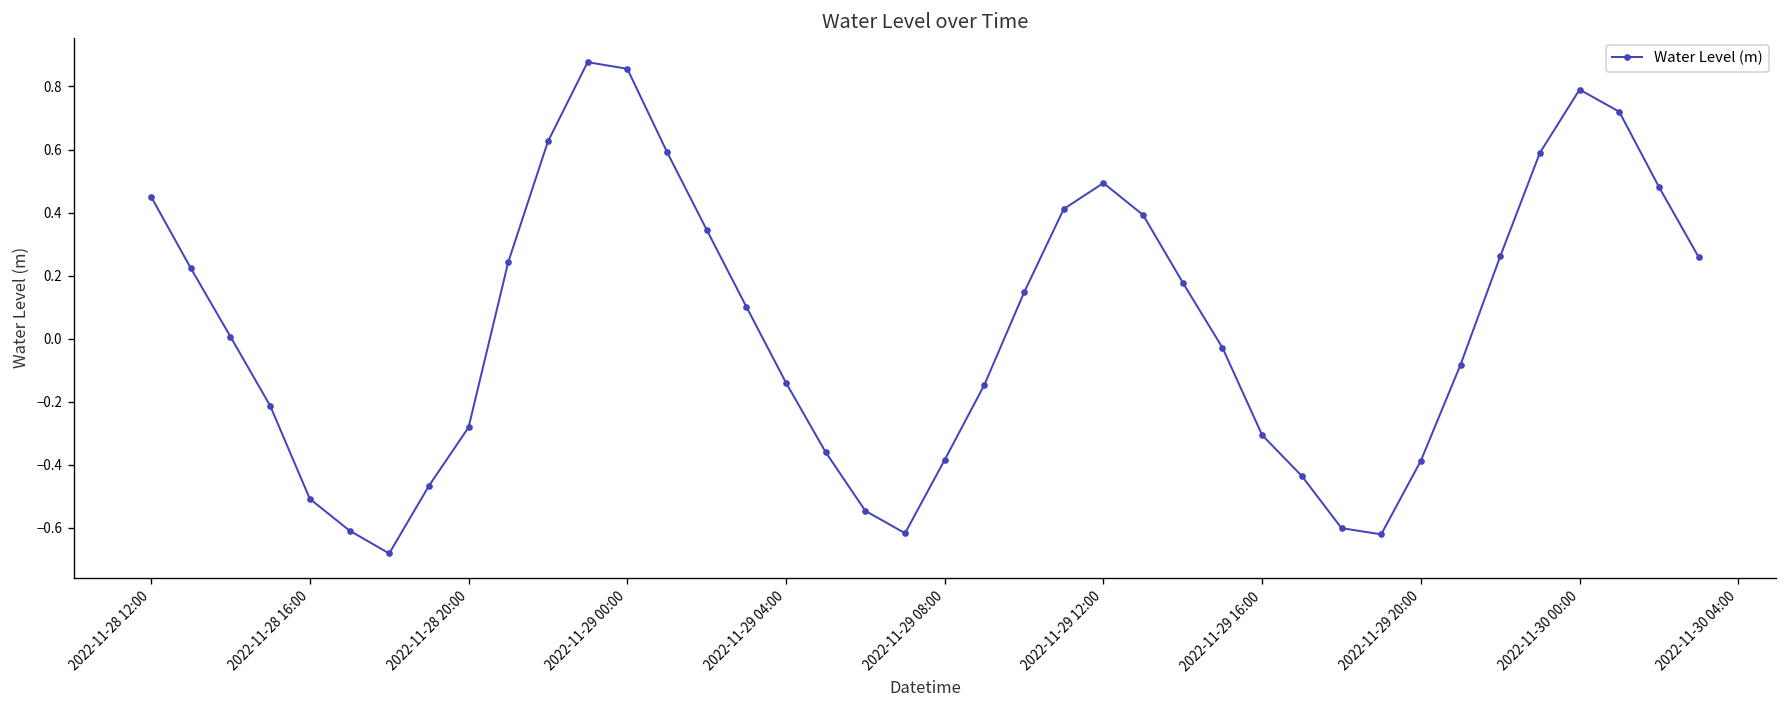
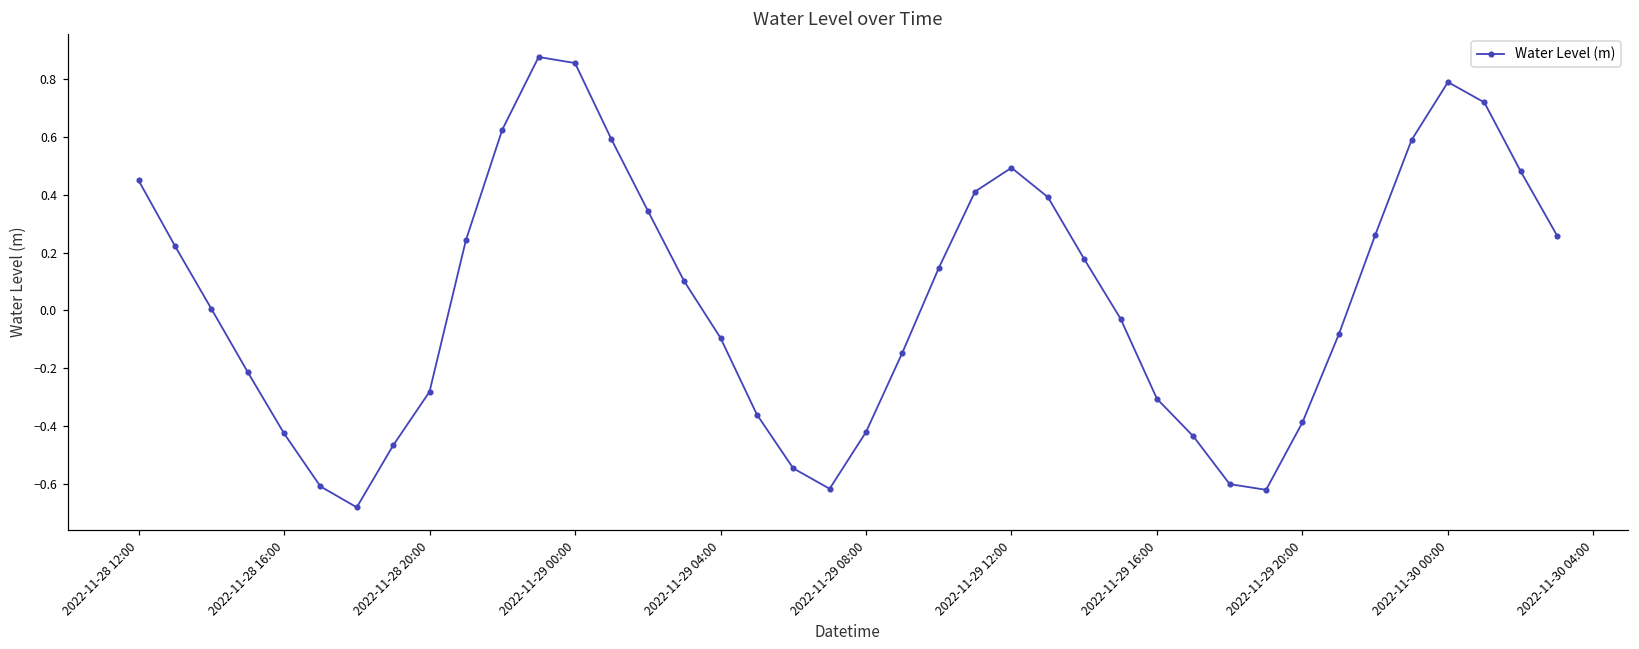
  {
    "2022-11-28 12:00": 0.45,
-   "2022-11-28 16:00": -0.51,
+   "2022-11-28 16:00": -0.43,
    "2022-11-28 20:00": -0.28,
    "2022-11-29 00:00": 0.86,
-   "2022-11-29 04:00": -0.14,
-   "2022-11-29 08:00": -0.38,
+   "2022-11-29 04:00": -0.10,
+   "2022-11-29 08:00": -0.42,
    "2022-11-29 12:00": 0.49,
    "2022-11-29 16:00": -0.31,
    "2022-11-29 20:00": -0.39,
    "2022-11-30 00:00": 0.79
  }
